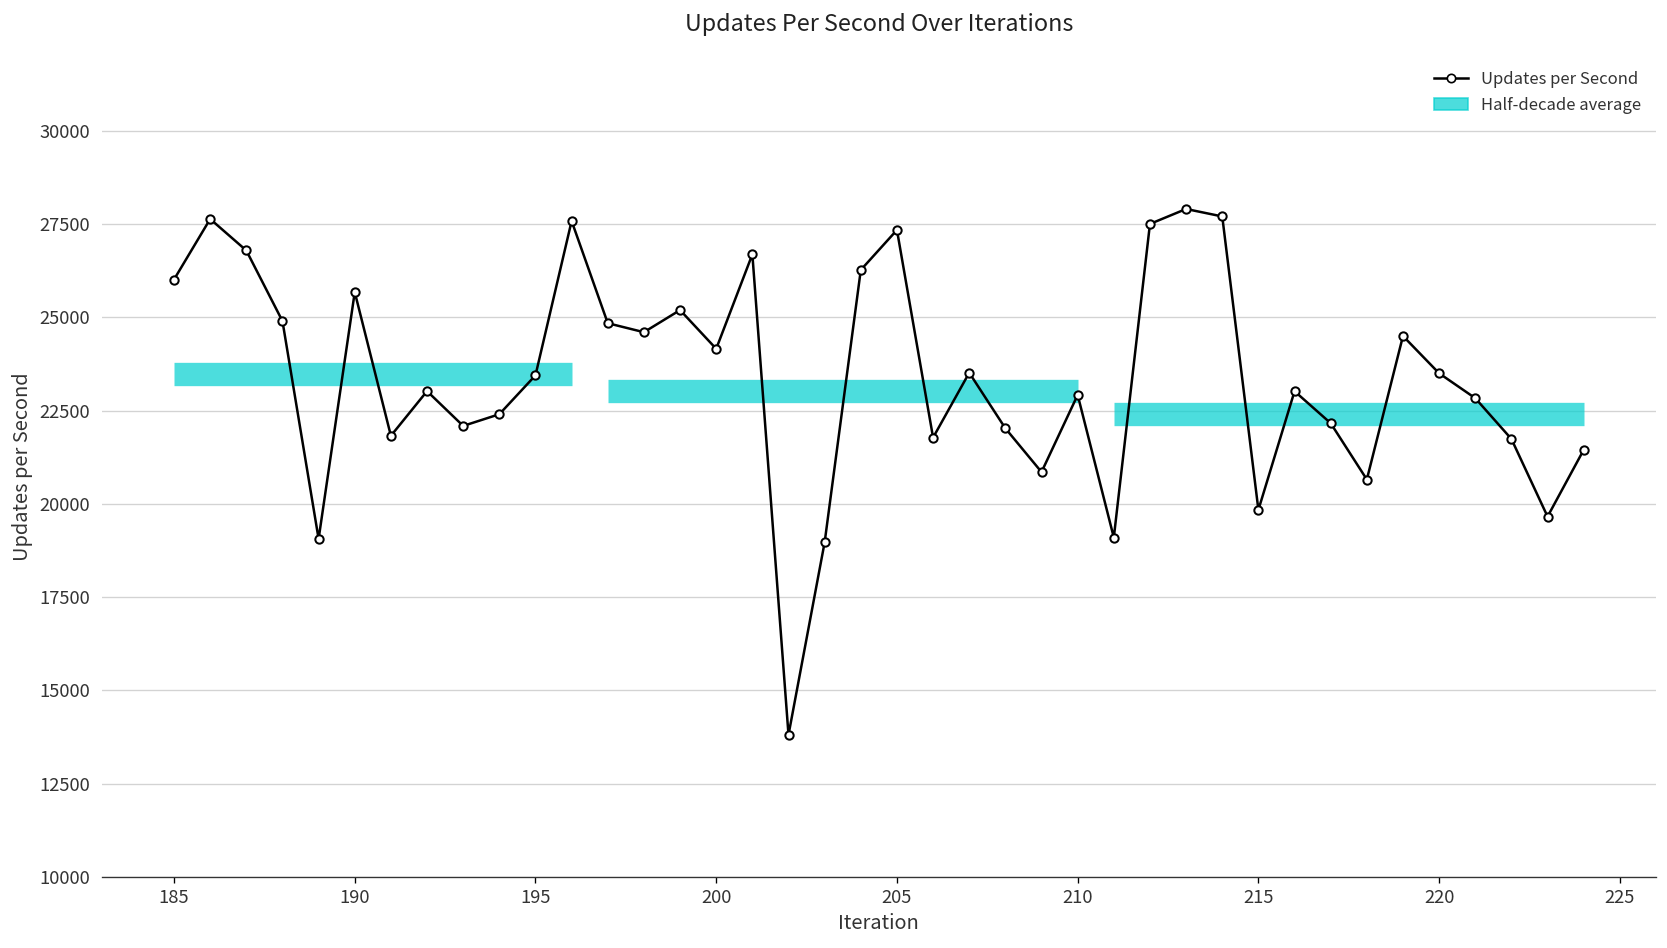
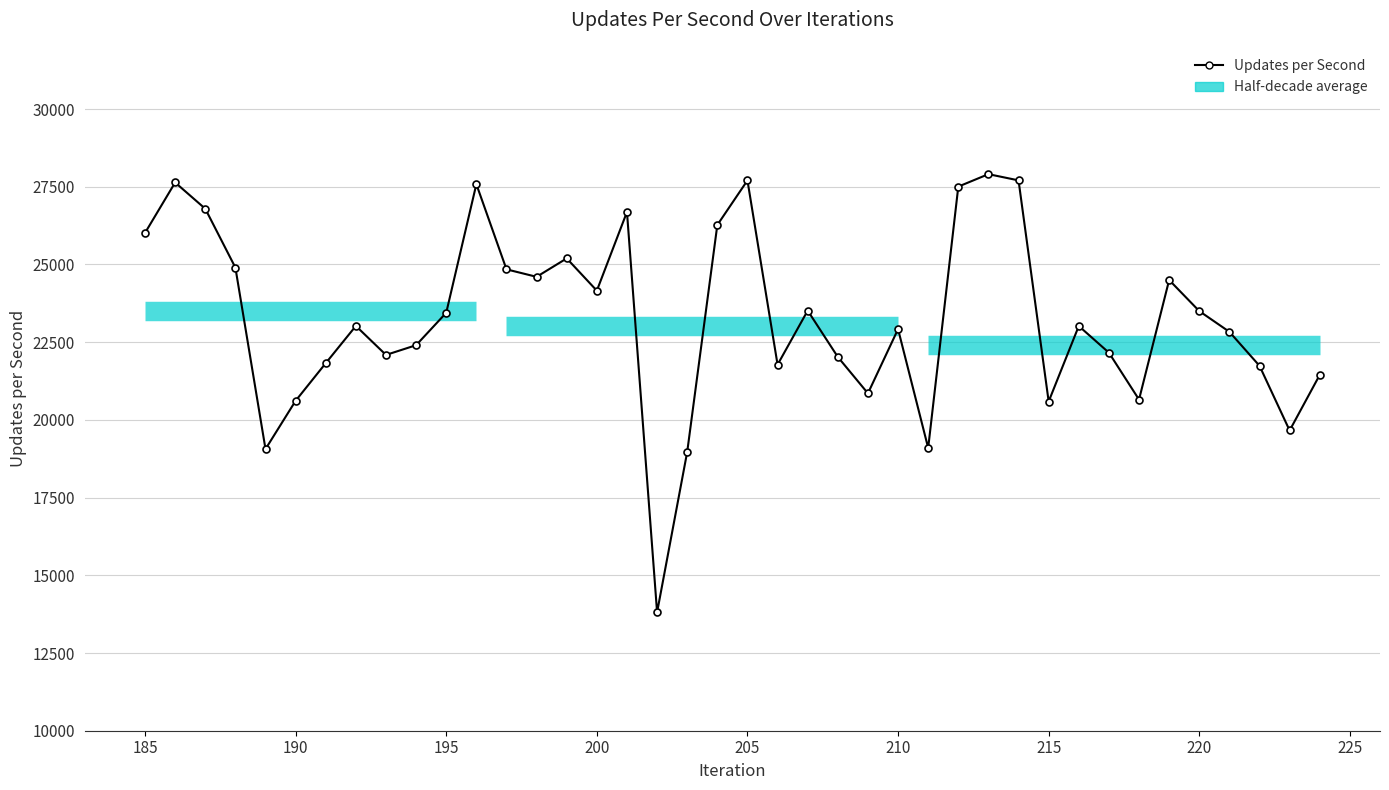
  {
    "Updates per Second": {
      "185": 26000,
-     "190": 25700,
+     "190": 20600,
      "195": 23400,
      "200": 24200,
-     "205": 27300,
+     "205": 27700,
      "210": 22900,
-     "215": 19800,
+     "215": 20600,
      "220": 23500
    }
  }
